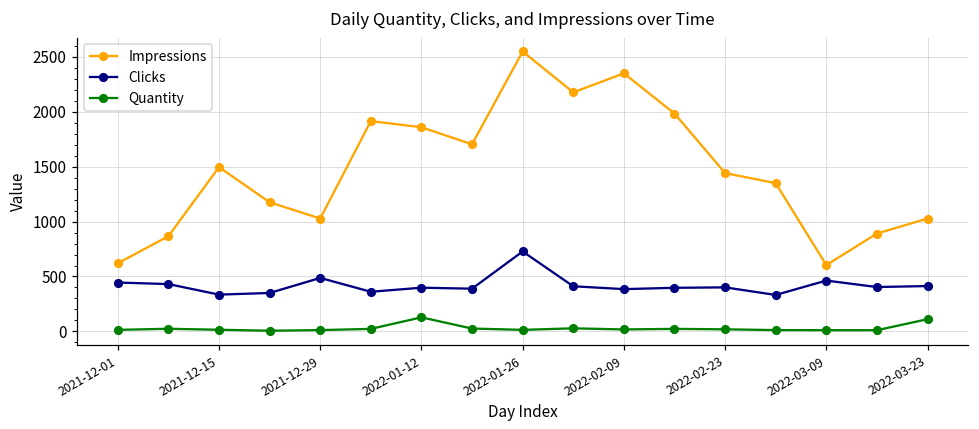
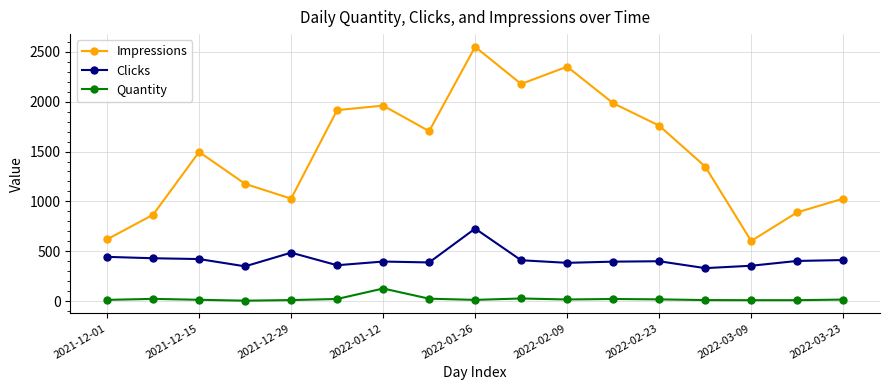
  {
    "Impressions": {
      "2021-12-01": 600,
      "2021-12-15": 1500,
      "2021-12-29": 1000,
-     "2022-01-12": 1900,
+     "2022-01-12": 2000,
      "2022-01-26": 2500,
      "2022-02-09": 2400,
-     "2022-02-23": 1400,
+     "2022-02-23": 1800,
      "2022-03-09": 600,
      "2022-03-23": 1000
    },
    "Clicks": {
      "2021-12-01": 400,
-     "2021-12-15": 300,
+     "2021-12-15": 400,
      "2021-12-29": 500,
      "2022-01-12": 400,
      "2022-01-26": 700,
      "2022-02-09": 400,
      "2022-02-23": 400,
-     "2022-03-09": 500,
+     "2022-03-09": 400,
      "2022-03-23": 400
    },
    "Quantity": {
      "2021-12-01": 0,
      "2021-12-15": 0,
      "2021-12-29": 0,
      "2022-01-12": 100,
      "2022-01-26": 0,
      "2022-02-09": 0,
      "2022-02-23": 0,
      "2022-03-09": 0,
-     "2022-03-23": 100
+     "2022-03-23": 0
    }
  }
